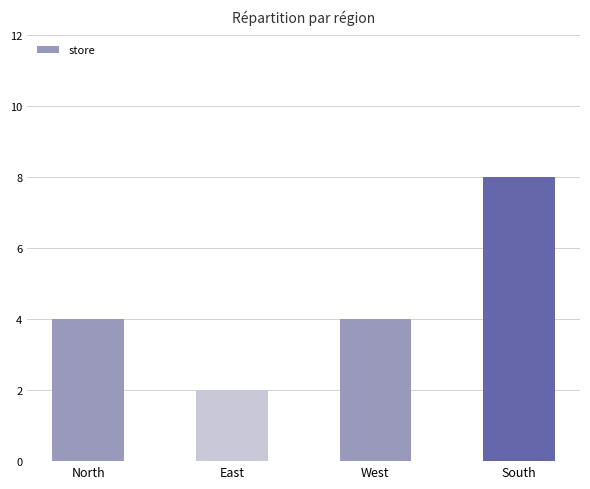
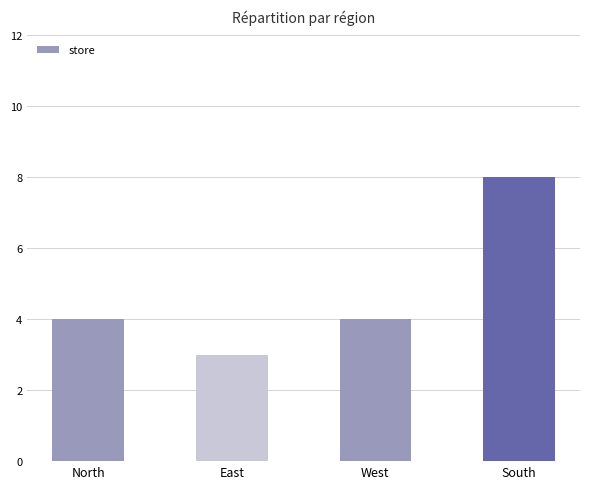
  {
    "North": 4,
-   "East": 2,
+   "East": 3,
    "West": 4,
    "South": 8
  }
